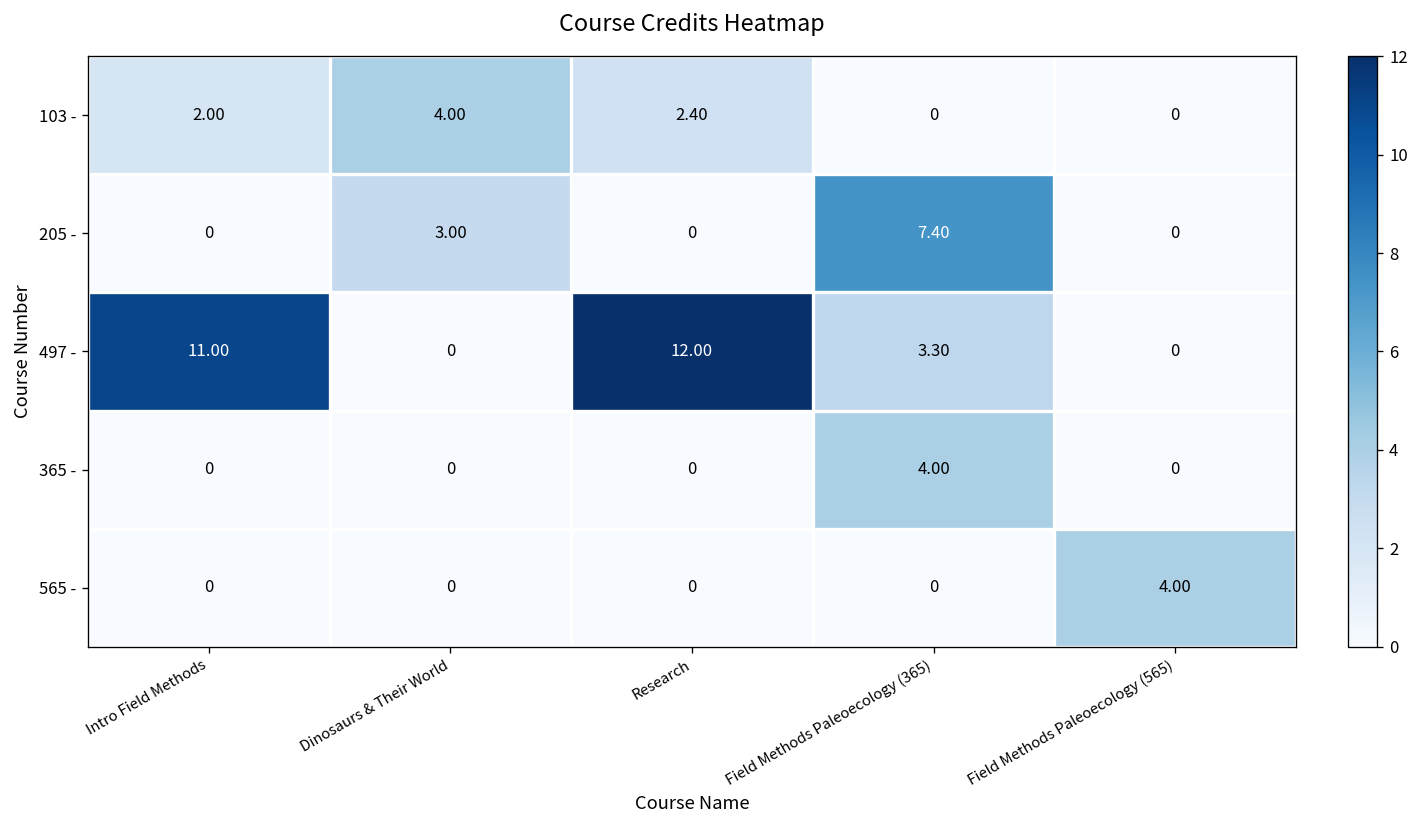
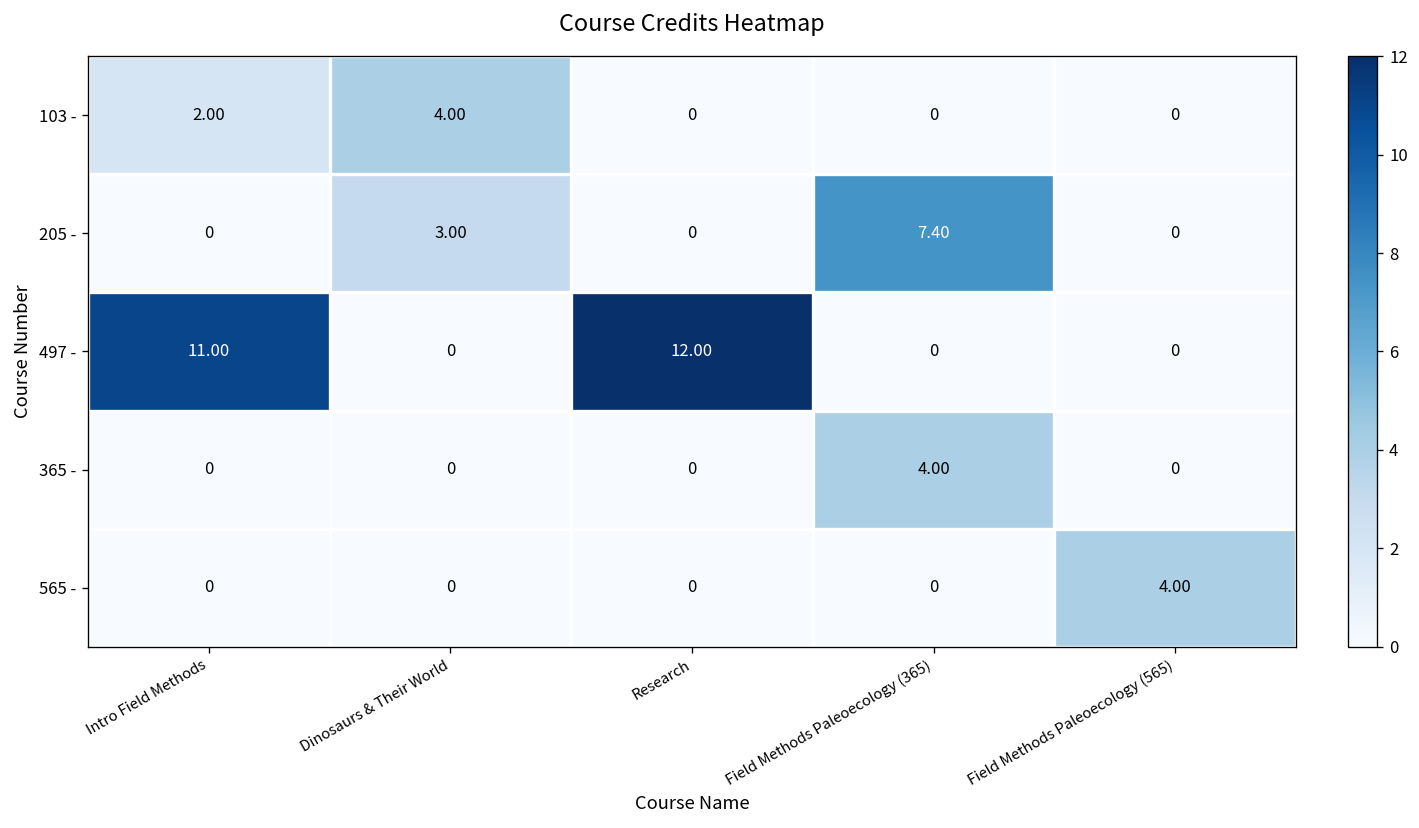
  {
    "103 -": {
      "Intro Field Methods": 2.00,
      "Dinosaurs & Their World": 4.00,
-     "Research": 2.40,
+     "Research": 0,
      "Field Methods Paleoecology (365)": 0,
      "Field Methods Paleoecology (565)": 0
    },
    "205 -": {
      "Intro Field Methods": 0,
      "Dinosaurs & Their World": 3.00,
      "Research": 0,
      "Field Methods Paleoecology (365)": 7.40,
      "Field Methods Paleoecology (565)": 0
    },
    "497 -": {
      "Intro Field Methods": 11.00,
      "Dinosaurs & Their World": 0,
      "Research": 12.00,
-     "Field Methods Paleoecology (365)": 3.30,
+     "Field Methods Paleoecology (365)": 0,
      "Field Methods Paleoecology (565)": 0
    },
    "365 -": {
      "Intro Field Methods": 0,
      "Dinosaurs & Their World": 0,
      "Research": 0,
      "Field Methods Paleoecology (365)": 4.00,
      "Field Methods Paleoecology (565)": 0
    },
    "565 -": {
      "Intro Field Methods": 0,
      "Dinosaurs & Their World": 0,
      "Research": 0,
      "Field Methods Paleoecology (365)": 0,
      "Field Methods Paleoecology (565)": 4.00
    }
  }
